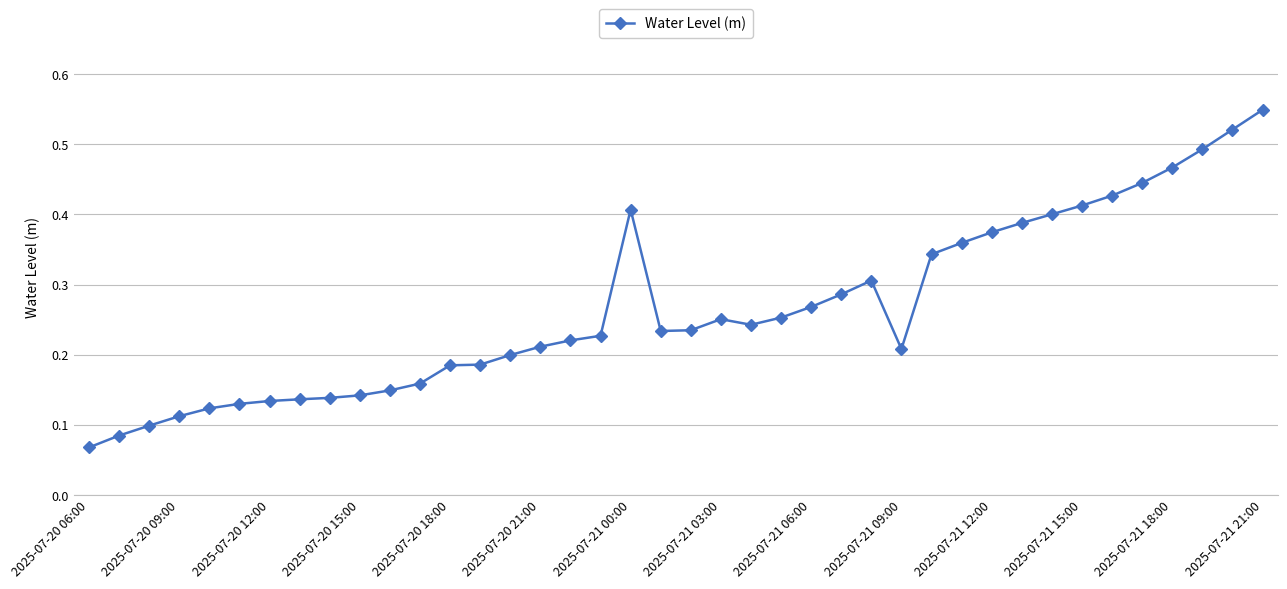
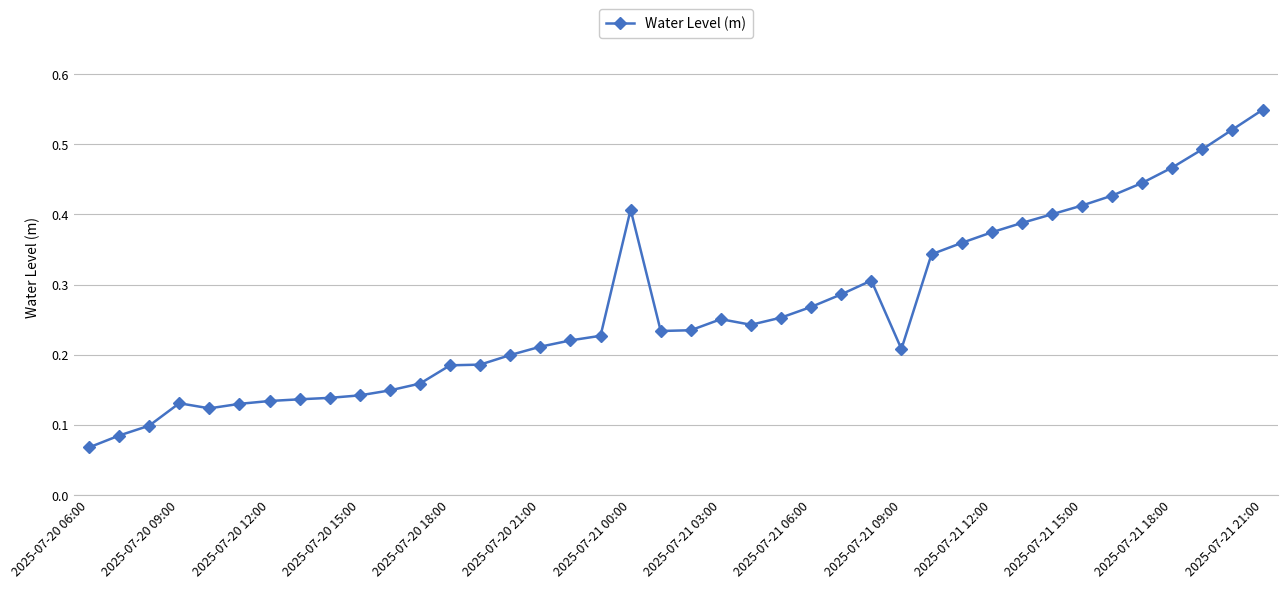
  {
    "2025-07-20 06:00": 0.07,
-   "2025-07-20 09:00": 0.11,
+   "2025-07-20 09:00": 0.13,
    "2025-07-20 12:00": 0.13,
    "2025-07-20 15:00": 0.14,
    "2025-07-20 18:00": 0.18,
    "2025-07-20 21:00": 0.21,
    "2025-07-21 00:00": 0.41,
    "2025-07-21 03:00": 0.25,
    "2025-07-21 06:00": 0.27,
    "2025-07-21 09:00": 0.21,
    "2025-07-21 12:00": 0.37,
    "2025-07-21 15:00": 0.41,
    "2025-07-21 18:00": 0.47,
    "2025-07-21 21:00": 0.55
  }
